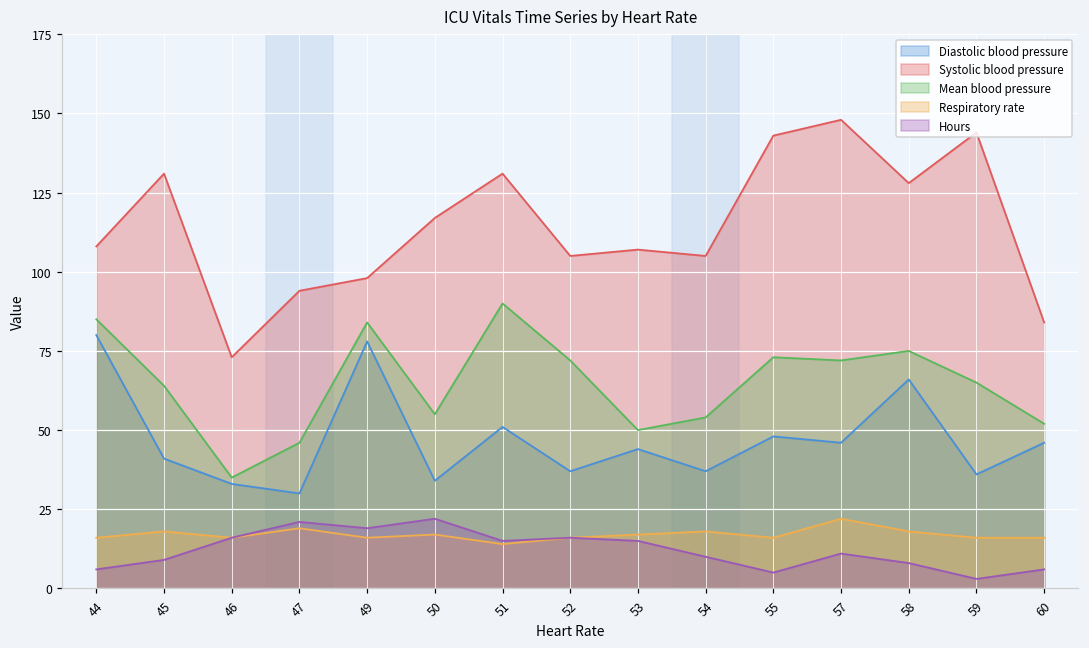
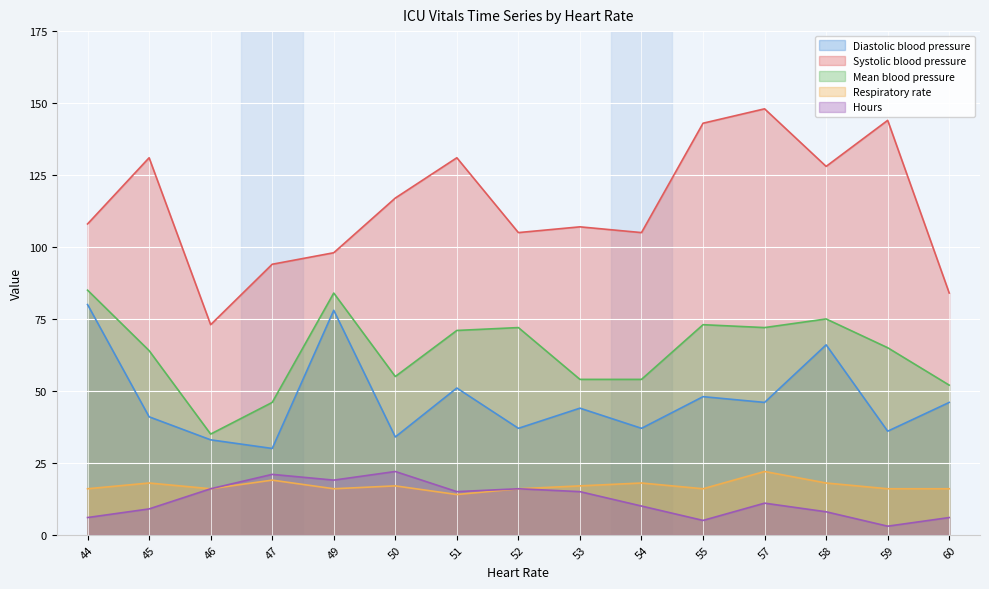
  {
    "Mean blood pressure": {
      "44": 85,
      "45": 64,
      "46": 35,
      "47": 46,
      "49": 84,
      "50": 55,
-     "51": 90,
+     "51": 71,
      "52": 72,
-     "53": 50,
+     "53": 54,
      "54": 54,
      "55": 73,
      "57": 72,
      "58": 75,
      "59": 65,
      "60": 52
    }
  }
